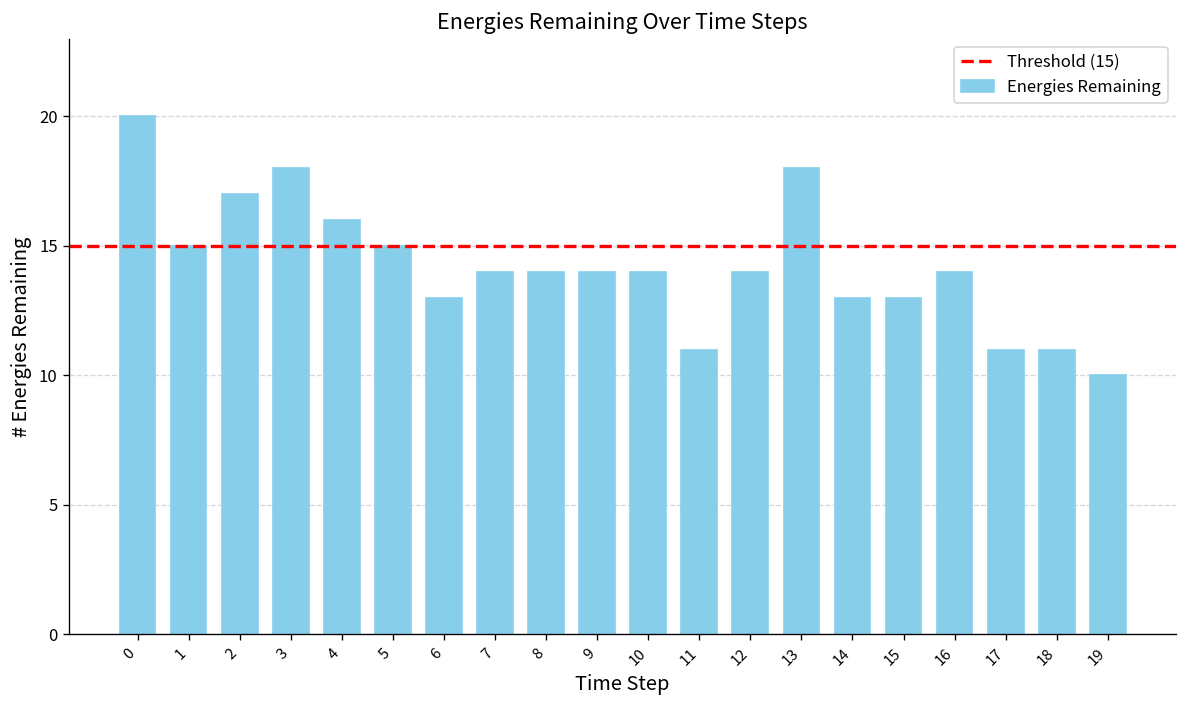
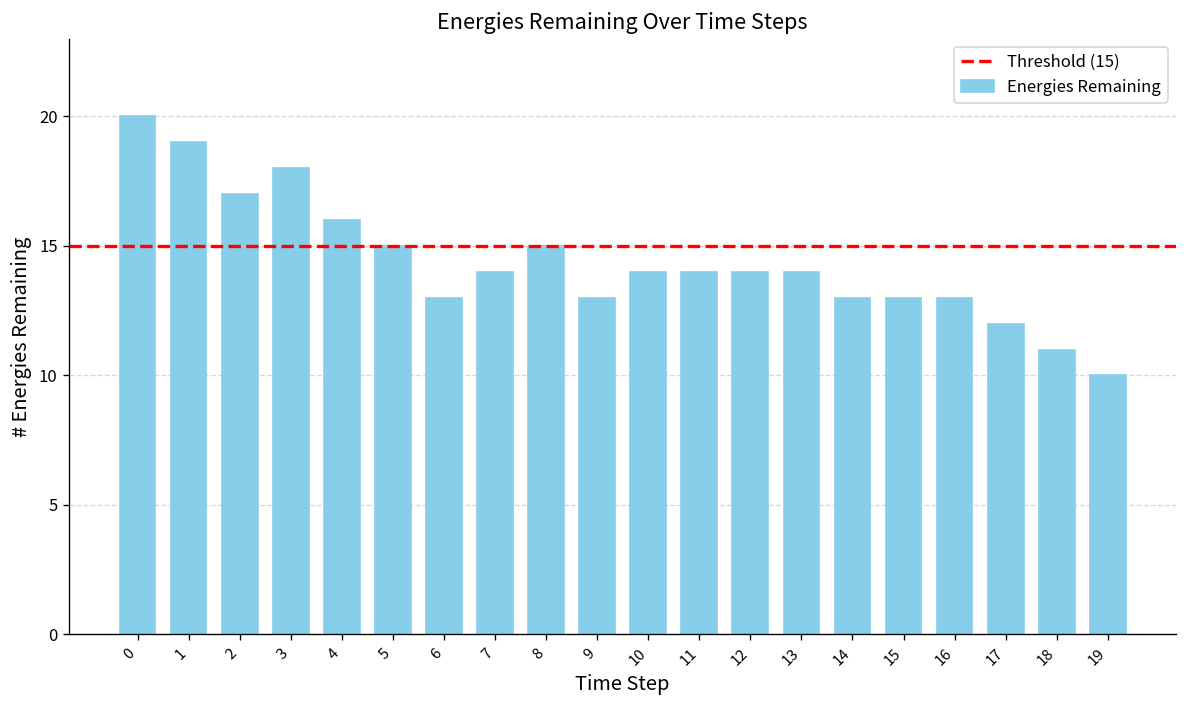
  {
    "0": 20,
-   "1": 15,
+   "1": 19,
    "2": 17,
    "3": 18,
    "4": 16,
    "5": 15,
    "6": 13,
    "7": 14,
-   "8": 14,
-   "9": 14,
+   "8": 15,
+   "9": 13,
    "10": 14,
-   "11": 11,
+   "11": 14,
    "12": 14,
-   "13": 18,
+   "13": 14,
    "14": 13,
    "15": 13,
-   "16": 14,
-   "17": 11,
+   "16": 13,
+   "17": 12,
    "18": 11,
    "19": 10
  }
